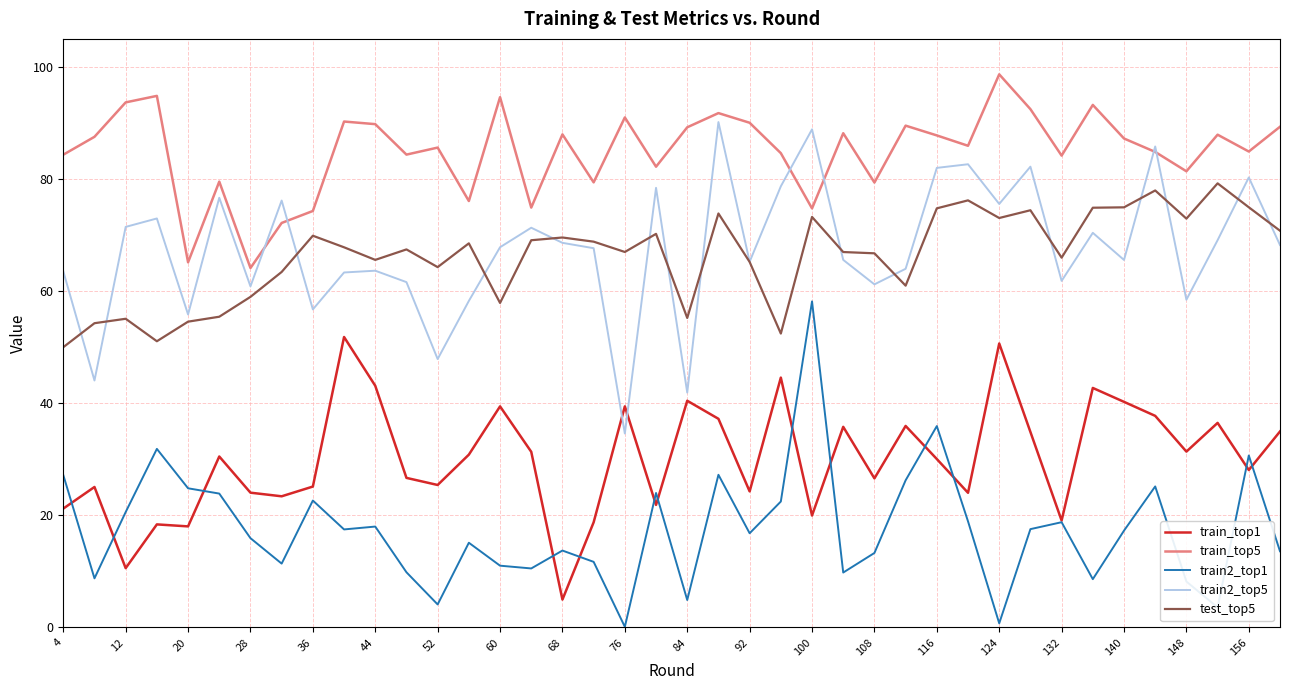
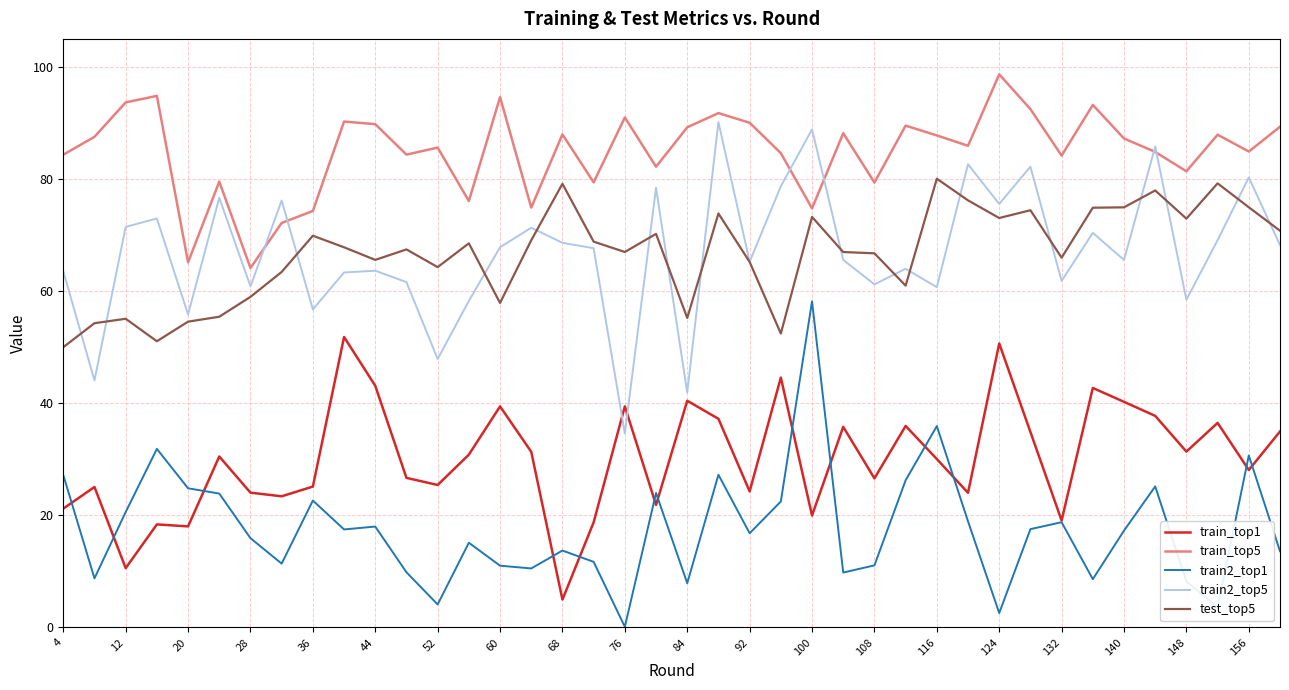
  {
    "train_top1": {
      "4": 21,
      "12": 11,
      "20": 18,
      "28": 24,
      "36": 25,
      "44": 43,
      "52": 25,
      "60": 39,
      "68": 5,
      "76": 39,
      "84": 40,
      "92": 24,
      "100": 20,
      "108": 27,
      "116": 30,
      "124": 51,
      "140": 40,
      "148": 31,
      "156": 28
    },
    "train_top5": {
      "4": 84,
      "12": 94,
      "20": 65,
      "28": 64,
      "36": 74,
      "44": 90,
      "52": 86,
      "60": 95,
      "68": 88,
      "76": 91,
      "84": 89,
      "92": 90,
      "100": 75,
      "108": 79,
      "116": 88,
      "124": 99,
      "132": 84,
      "140": 87,
      "148": 81,
      "156": 85
    },
    "train2_top1": {
      "4": 27,
      "12": 21,
      "20": 25,
      "28": 16,
      "36": 23,
      "44": 18,
      "52": 4,
      "60": 11,
      "68": 14,
      "76": 0,
-     "84": 5,
+     "84": 8,
      "92": 17,
      "100": 58,
-     "108": 13,
+     "108": 11,
      "116": 36,
-     "124": 1,
+     "124": 3,
      "140": 17,
      "156": 31
    },
    "train2_top5": {
      "4": 64,
      "12": 71,
      "20": 56,
      "28": 61,
      "36": 57,
      "44": 64,
      "52": 48,
      "60": 68,
      "68": 69,
      "76": 35,
      "84": 42,
      "100": 89,
      "108": 61,
-     "116": 82,
+     "116": 61,
      "124": 76,
      "132": 62,
      "140": 66,
      "148": 58,
      "156": 80
    },
    "test_top5": {
      "4": 50,
      "12": 55,
      "20": 55,
      "28": 59,
      "36": 70,
      "44": 66,
      "52": 64,
      "60": 58,
-     "68": 70,
+     "68": 79,
      "76": 67,
      "84": 55,
      "100": 73,
      "108": 67,
-     "116": 75,
+     "116": 80,
      "124": 73,
      "132": 66,
      "140": 75,
      "148": 73,
      "156": 75
    }
  }
